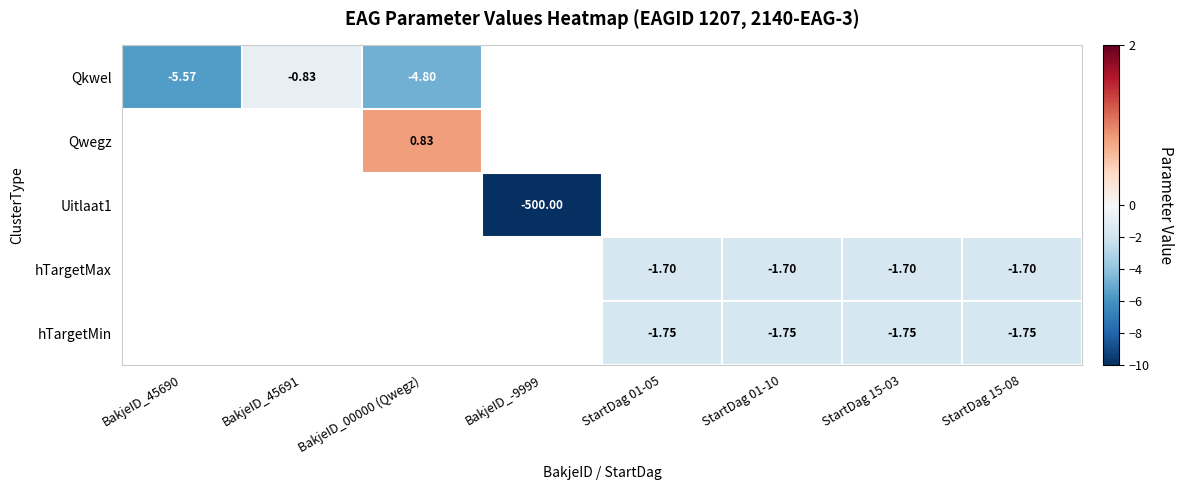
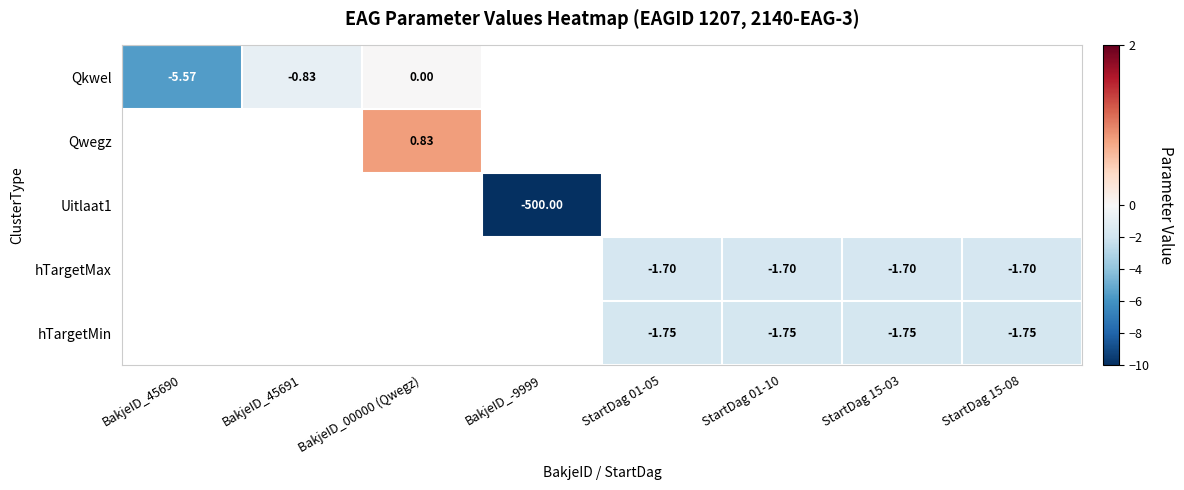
  {
    "Qkwel": {
      "BakjeID_45690": -5.57,
      "BakjeID_45691": -0.83,
-     "BakjeID_00000 (Qwegz)": -4.80
+     "BakjeID_00000 (Qwegz)": 0.00
    },
    "Qwegz": {
      "BakjeID_00000 (Qwegz)": 0.83
    },
    "Uitlaat1": {
      "BakjeID_-9999": -500.00
    },
    "hTargetMax": {
      "StartDag 01-05": -1.70,
      "StartDag 01-10": -1.70,
      "StartDag 15-03": -1.70,
      "StartDag 15-08": -1.70
    },
    "hTargetMin": {
      "StartDag 01-05": -1.75,
      "StartDag 01-10": -1.75,
      "StartDag 15-03": -1.75,
      "StartDag 15-08": -1.75
    }
  }
